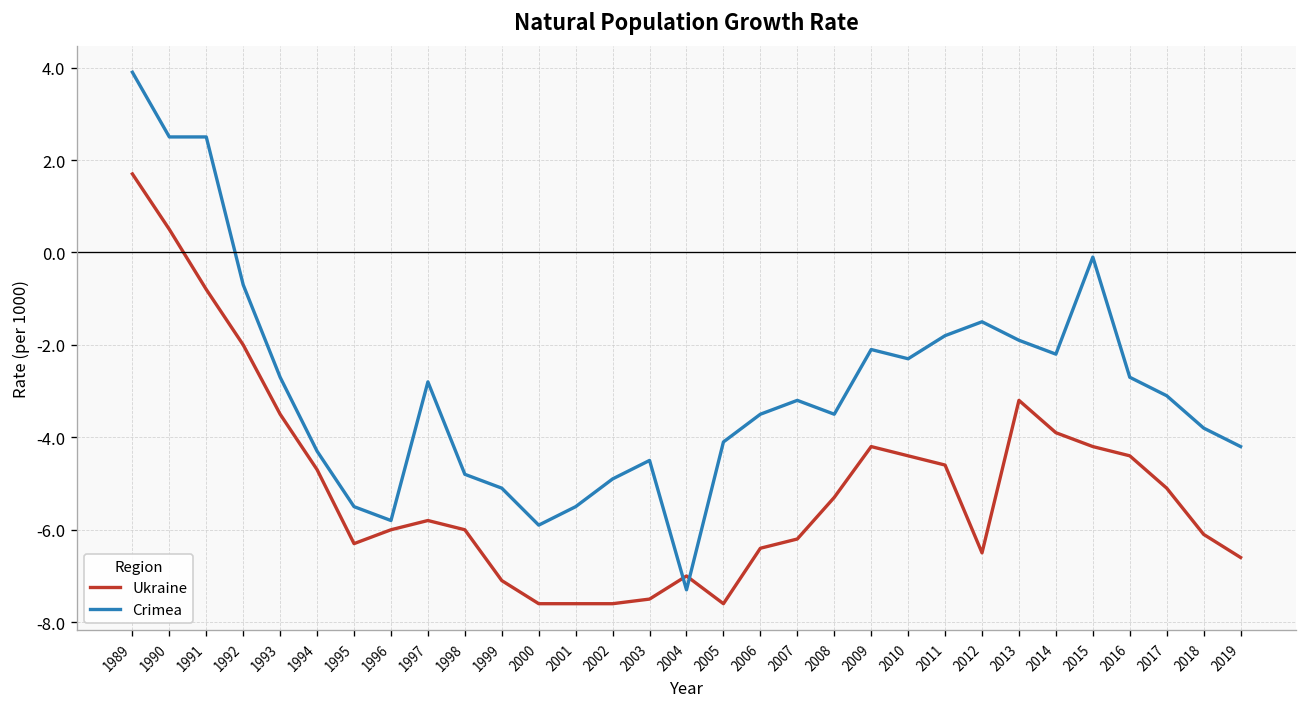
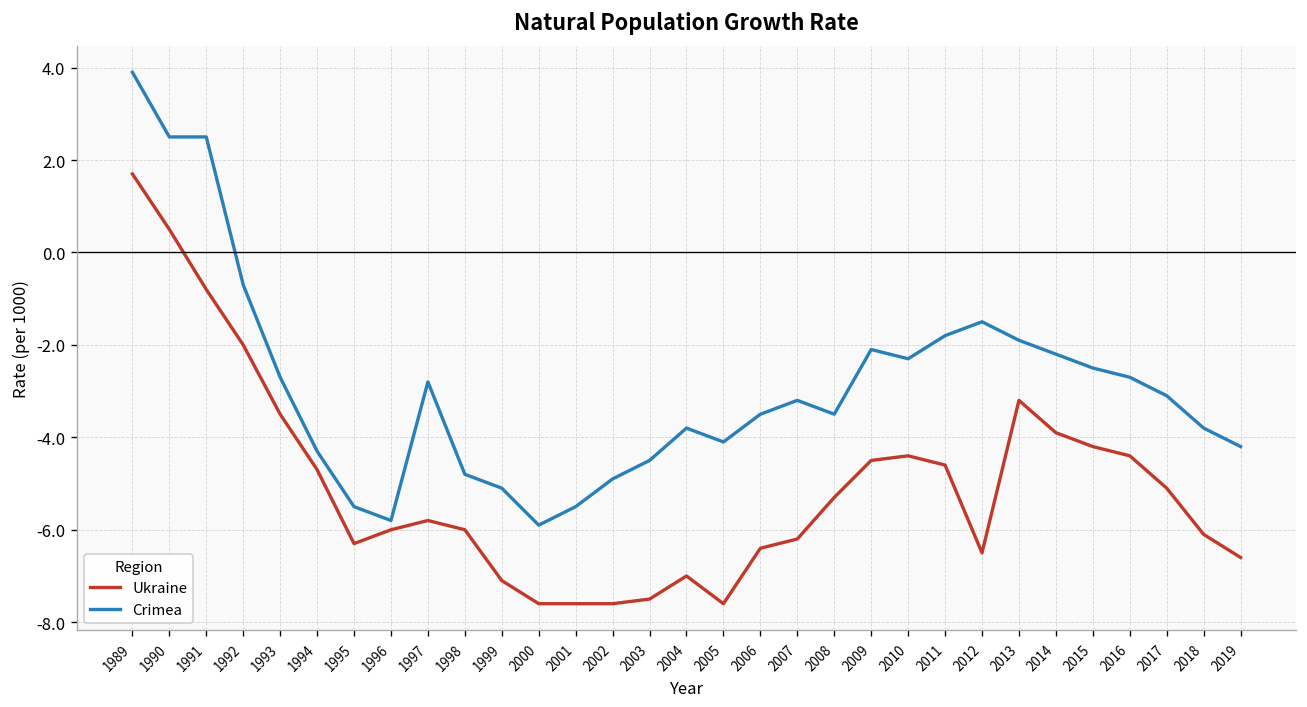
  {
    "Ukraine": {
      "1989": 1.7,
      "1990": 0.5,
      "1991": -0.8,
      "1992": -2.0,
      "1993": -3.5,
      "1994": -4.7,
      "1995": -6.3,
      "1996": -6.0,
      "1997": -5.8,
      "1998": -6.0,
      "1999": -7.1,
      "2000": -7.6,
      "2001": -7.6,
      "2002": -7.6,
      "2003": -7.5,
      "2004": -7.0,
      "2005": -7.6,
      "2006": -6.4,
      "2007": -6.2,
      "2008": -5.3,
-     "2009": -4.2,
+     "2009": -4.5,
      "2010": -4.4,
      "2011": -4.6,
      "2012": -6.5,
      "2013": -3.2,
      "2014": -3.9,
      "2015": -4.2,
      "2016": -4.4,
      "2017": -5.1,
      "2018": -6.1,
      "2019": -6.6
    },
    "Crimea": {
      "1989": 3.9,
      "1990": 2.5,
      "1991": 2.5,
      "1992": -0.7,
      "1993": -2.7,
      "1994": -4.3,
      "1995": -5.5,
      "1996": -5.8,
      "1997": -2.8,
      "1998": -4.8,
      "1999": -5.1,
      "2000": -5.9,
      "2001": -5.5,
      "2002": -4.9,
      "2003": -4.5,
-     "2004": -7.3,
+     "2004": -3.8,
      "2005": -4.1,
      "2006": -3.5,
      "2007": -3.2,
      "2008": -3.5,
      "2009": -2.1,
      "2010": -2.3,
      "2011": -1.8,
      "2012": -1.5,
      "2013": -1.9,
      "2014": -2.2,
-     "2015": -0.1,
+     "2015": -2.5,
      "2016": -2.7,
      "2017": -3.1,
      "2018": -3.8,
      "2019": -4.2
    }
  }
